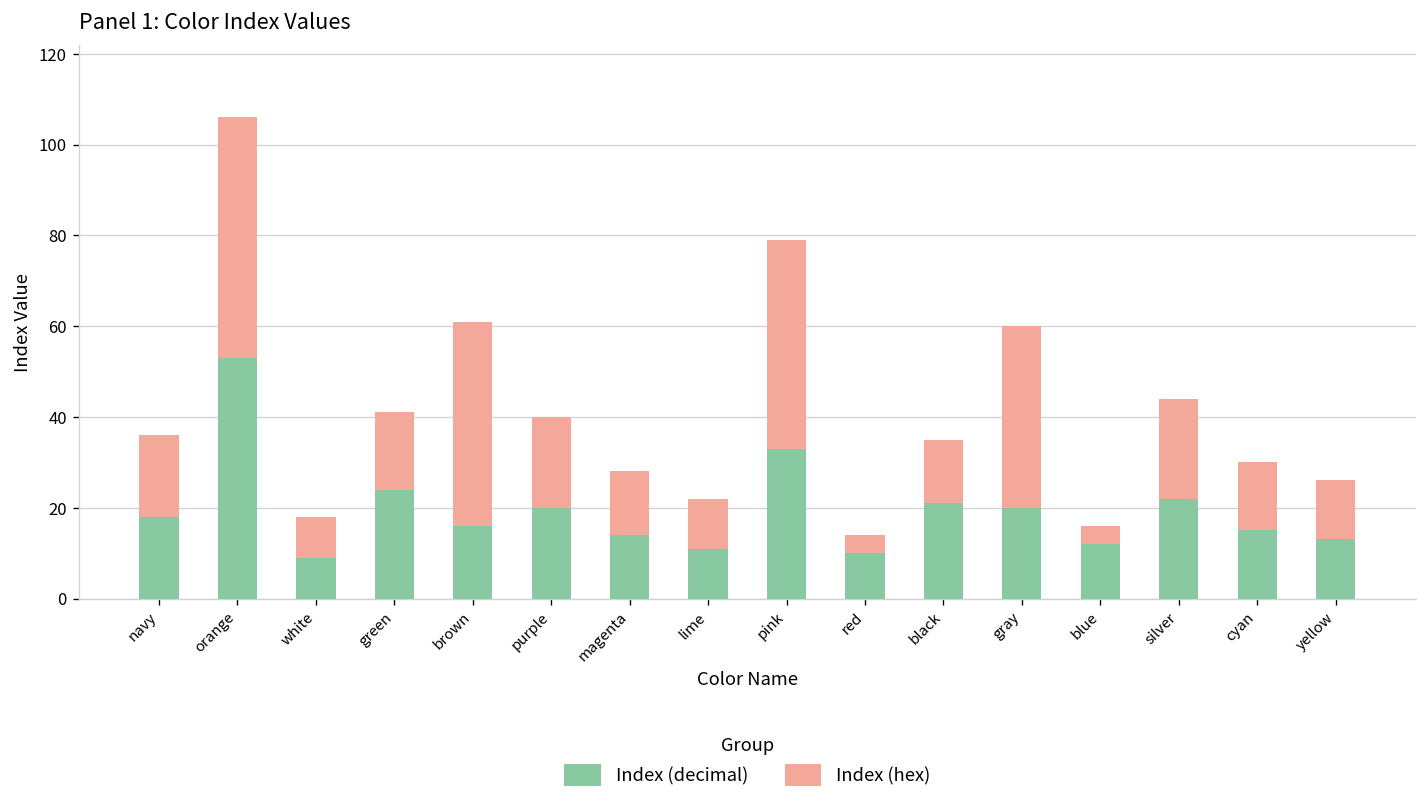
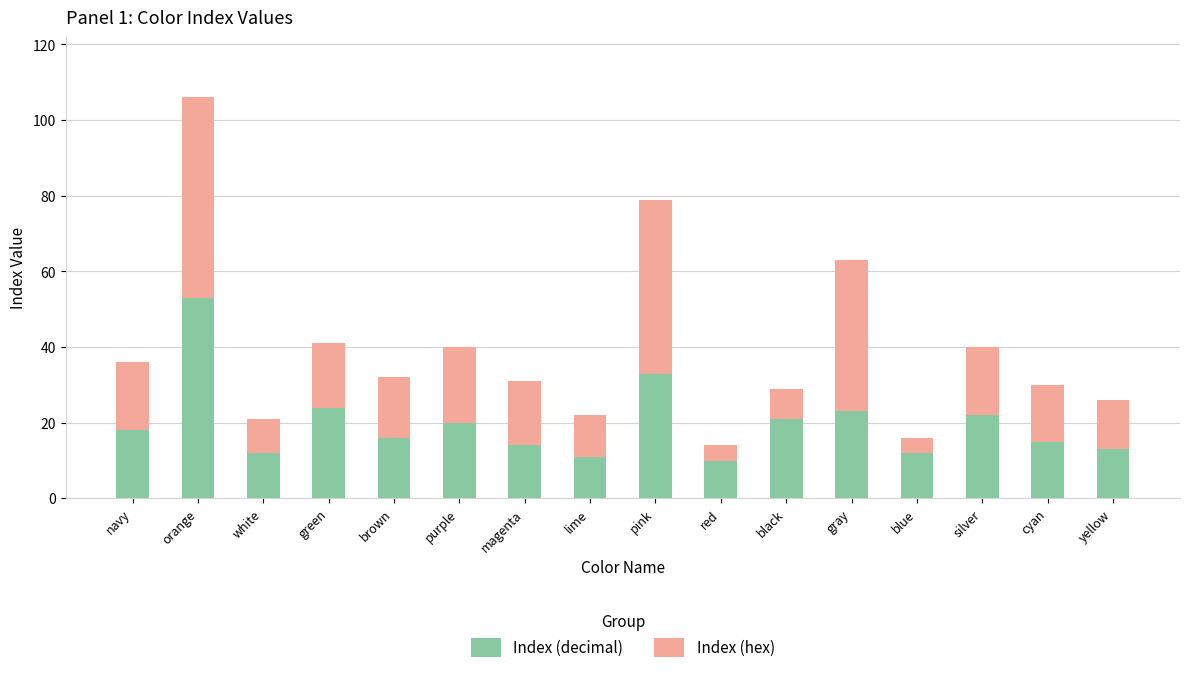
  {
    "Index (decimal)": {
      "navy": 18,
      "orange": 53,
-     "white": 9,
+     "white": 12,
      "green": 24,
      "brown": 16,
      "purple": 20,
      "magenta": 14,
      "lime": 11,
      "pink": 33,
      "red": 10,
      "black": 21,
-     "gray": 20,
+     "gray": 23,
      "blue": 12,
      "silver": 22,
      "cyan": 15,
      "yellow": 13
    },
    "Index (hex)": {
      "navy": 18,
      "orange": 53,
      "white": 9,
      "green": 17,
-     "brown": 45,
+     "brown": 16,
      "purple": 20,
-     "magenta": 14,
+     "magenta": 17,
      "lime": 11,
      "pink": 46,
      "red": 4,
-     "black": 14,
+     "black": 8,
      "gray": 40,
      "blue": 4,
-     "silver": 22,
+     "silver": 18,
      "cyan": 15,
      "yellow": 13
    }
  }
